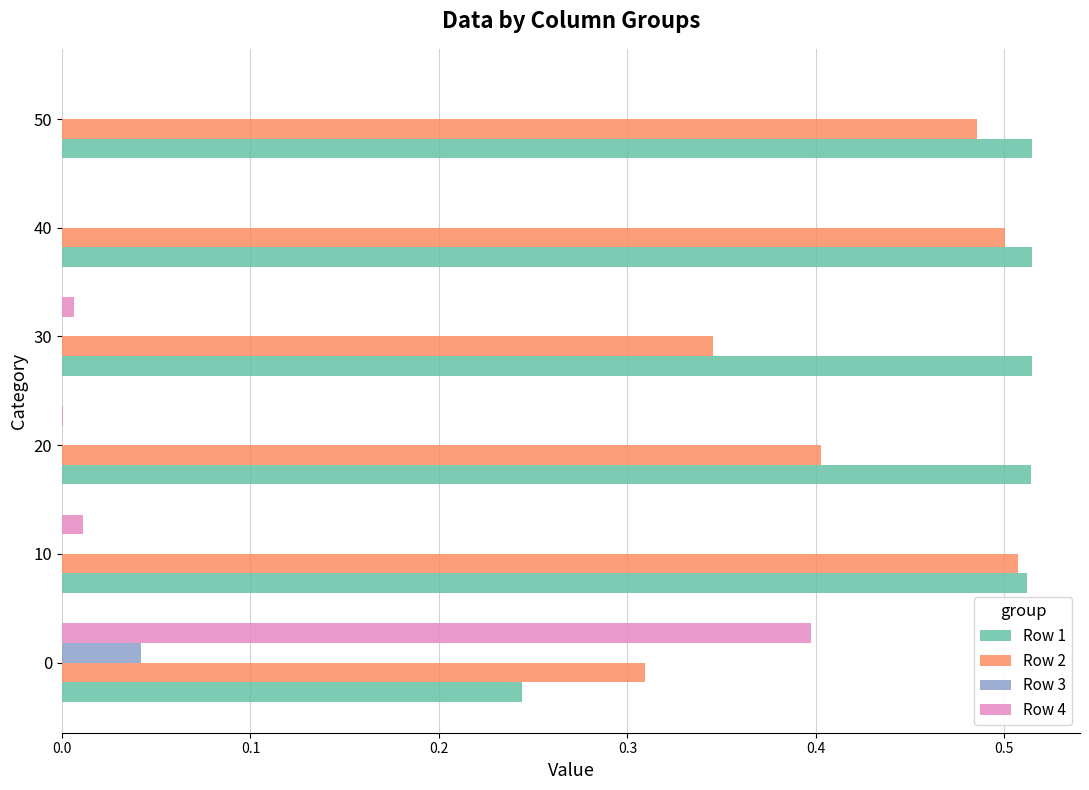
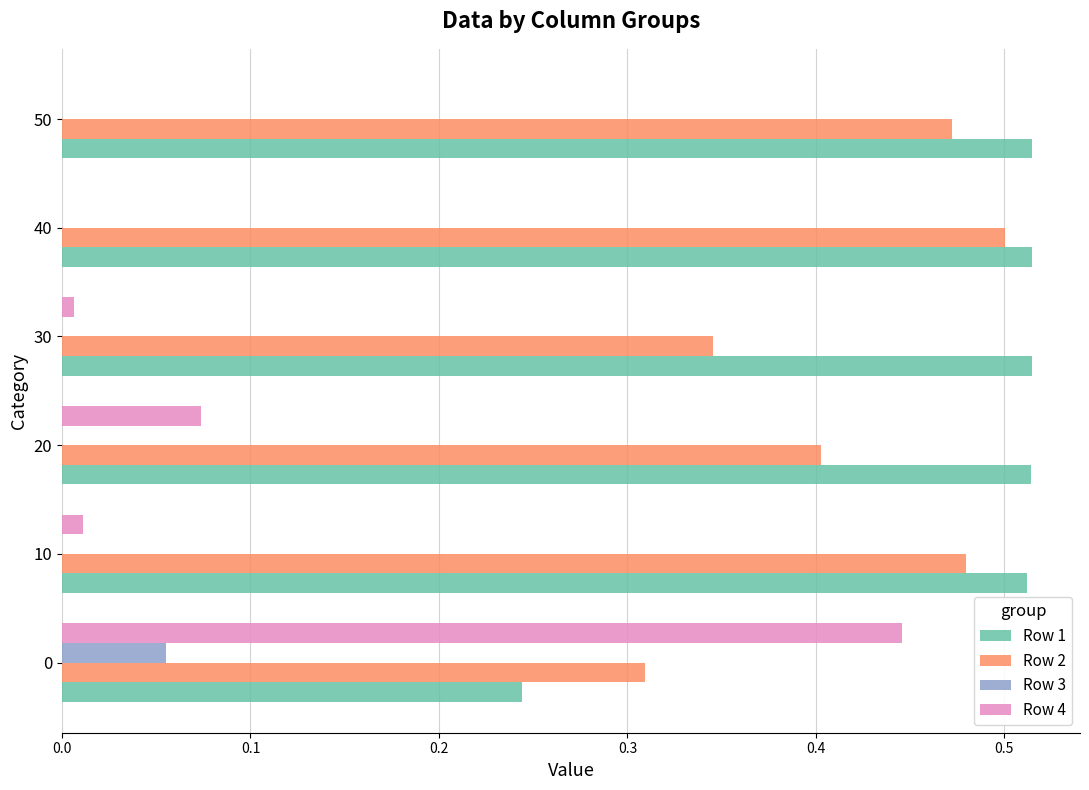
  {
    "Row 1": {
      "50": 0.514,
      "40": 0.514,
      "30": 0.514,
      "20": 0.514,
      "10": 0.512,
      "0": 0.244
    },
    "Row 2": {
-     "50": 0.486,
+     "50": 0.472,
      "40": 0.500,
      "30": 0.346,
      "20": 0.403,
-     "10": 0.507,
+     "10": 0.480,
      "0": 0.309
    },
    "Row 3": {
      "50": 0.000,
      "40": 0.000,
      "30": 0.000,
      "20": 0.000,
      "10": 0.000,
-     "0": 0.042
+     "0": 0.055
    },
    "Row 4": {
      "50": 0.000,
      "40": 0.000,
      "30": 0.006,
-     "20": 0.001,
+     "20": 0.074,
      "10": 0.011,
-     "0": 0.398
+     "0": 0.446
    }
  }
